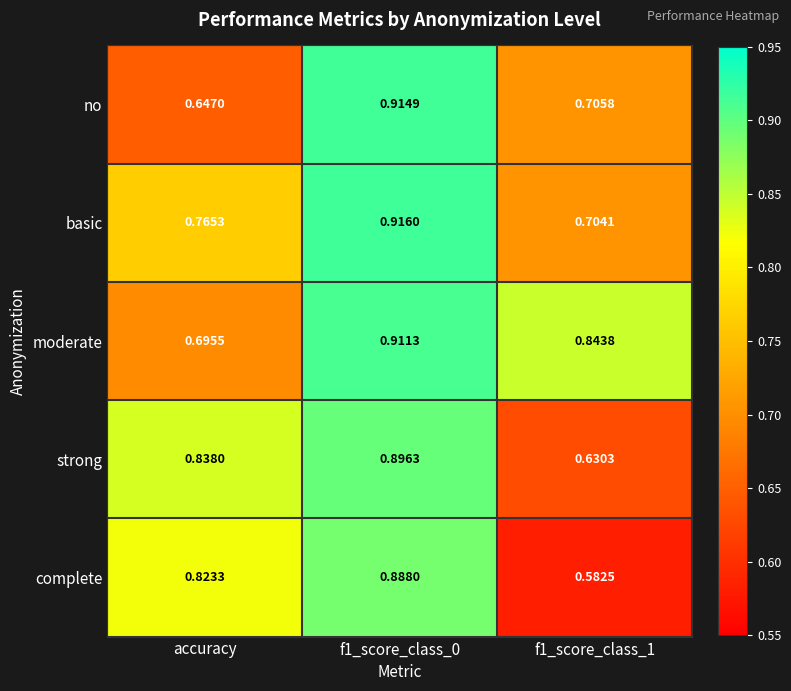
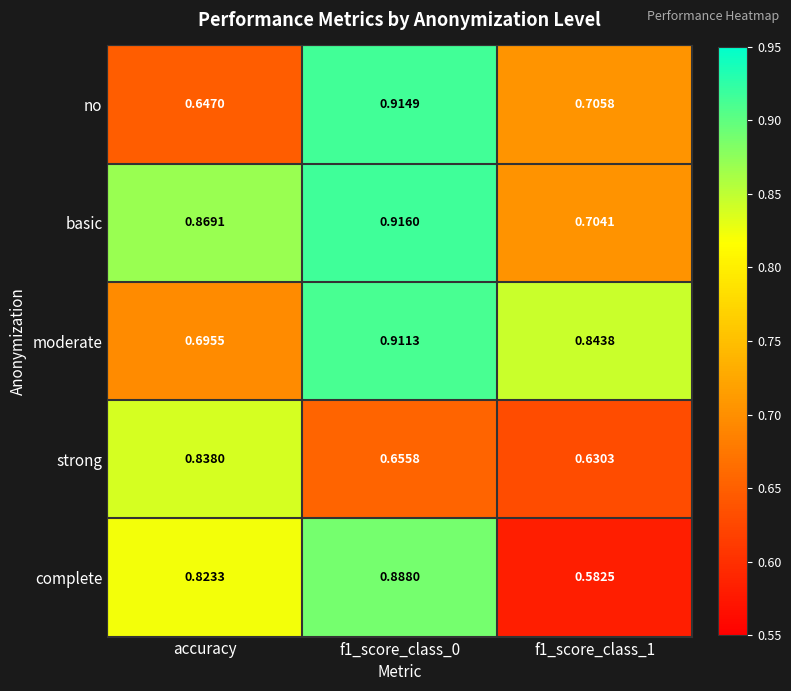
  {
    "no": {
      "accuracy": 0.6470,
      "f1_score_class_0": 0.9149,
      "f1_score_class_1": 0.7058
    },
    "basic": {
-     "accuracy": 0.7653,
+     "accuracy": 0.8691,
      "f1_score_class_0": 0.9160,
      "f1_score_class_1": 0.7041
    },
    "moderate": {
      "accuracy": 0.6955,
      "f1_score_class_0": 0.9113,
      "f1_score_class_1": 0.8438
    },
    "strong": {
      "accuracy": 0.8380,
-     "f1_score_class_0": 0.8963,
+     "f1_score_class_0": 0.6558,
      "f1_score_class_1": 0.6303
    },
    "complete": {
      "accuracy": 0.8233,
      "f1_score_class_0": 0.8880,
      "f1_score_class_1": 0.5825
    }
  }
